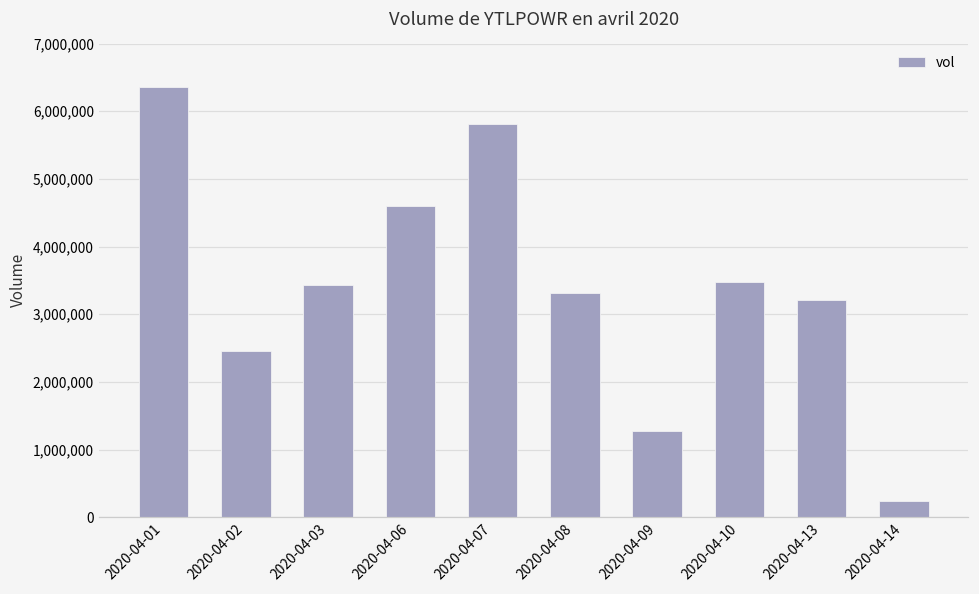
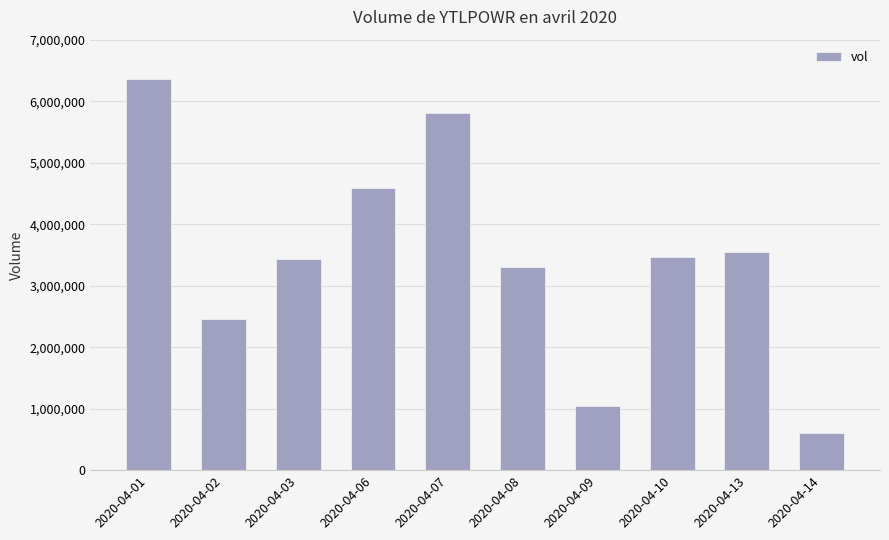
  {
    "2020-04-01": "6,400,000",
    "2020-04-02": "2,500,000",
    "2020-04-03": "3,400,000",
    "2020-04-06": "4,600,000",
    "2020-04-07": "5,800,000",
    "2020-04-08": "3,300,000",
-   "2020-04-09": "1,300,000",
+   "2020-04-09": "1,000,000",
    "2020-04-10": "3,500,000",
-   "2020-04-13": "3,200,000",
-   "2020-04-14": "200,000"
+   "2020-04-13": "3,600,000",
+   "2020-04-14": "600,000"
  }
